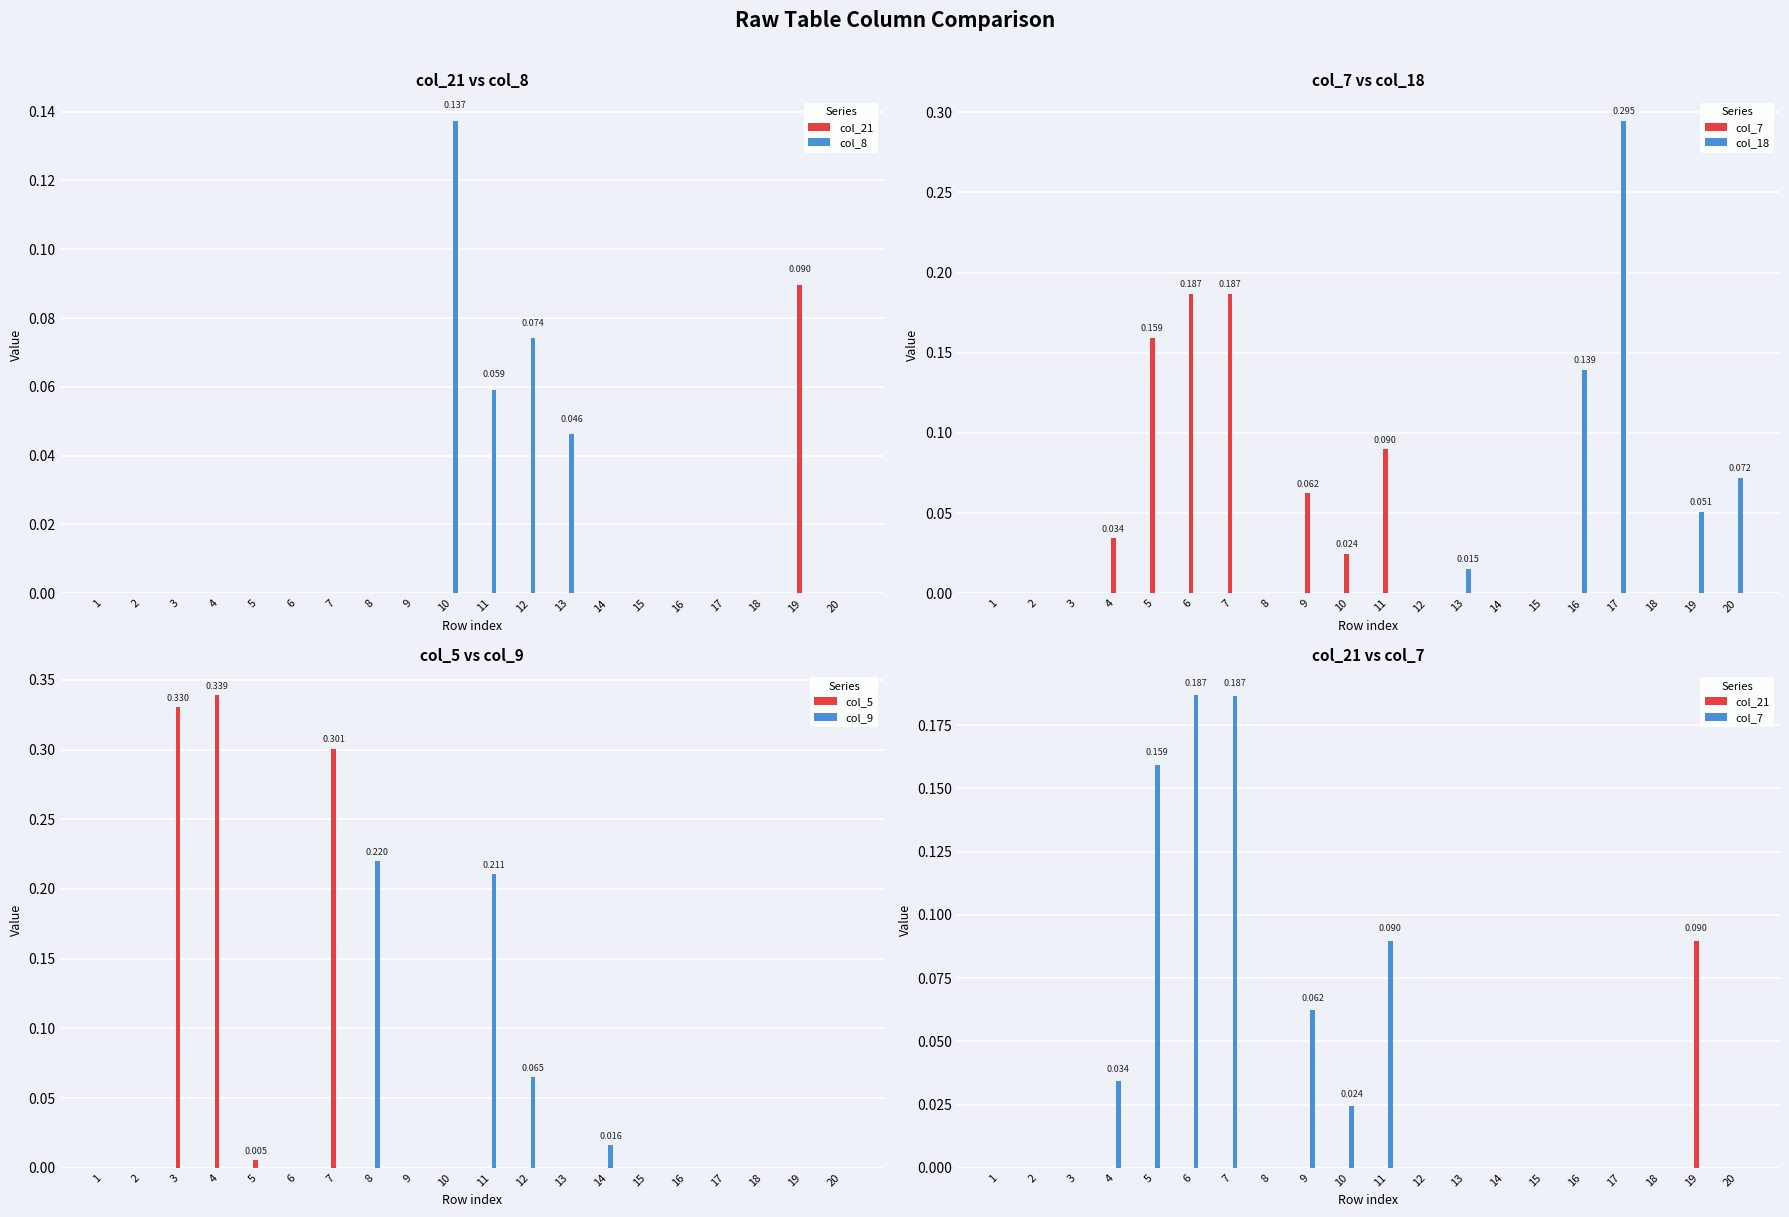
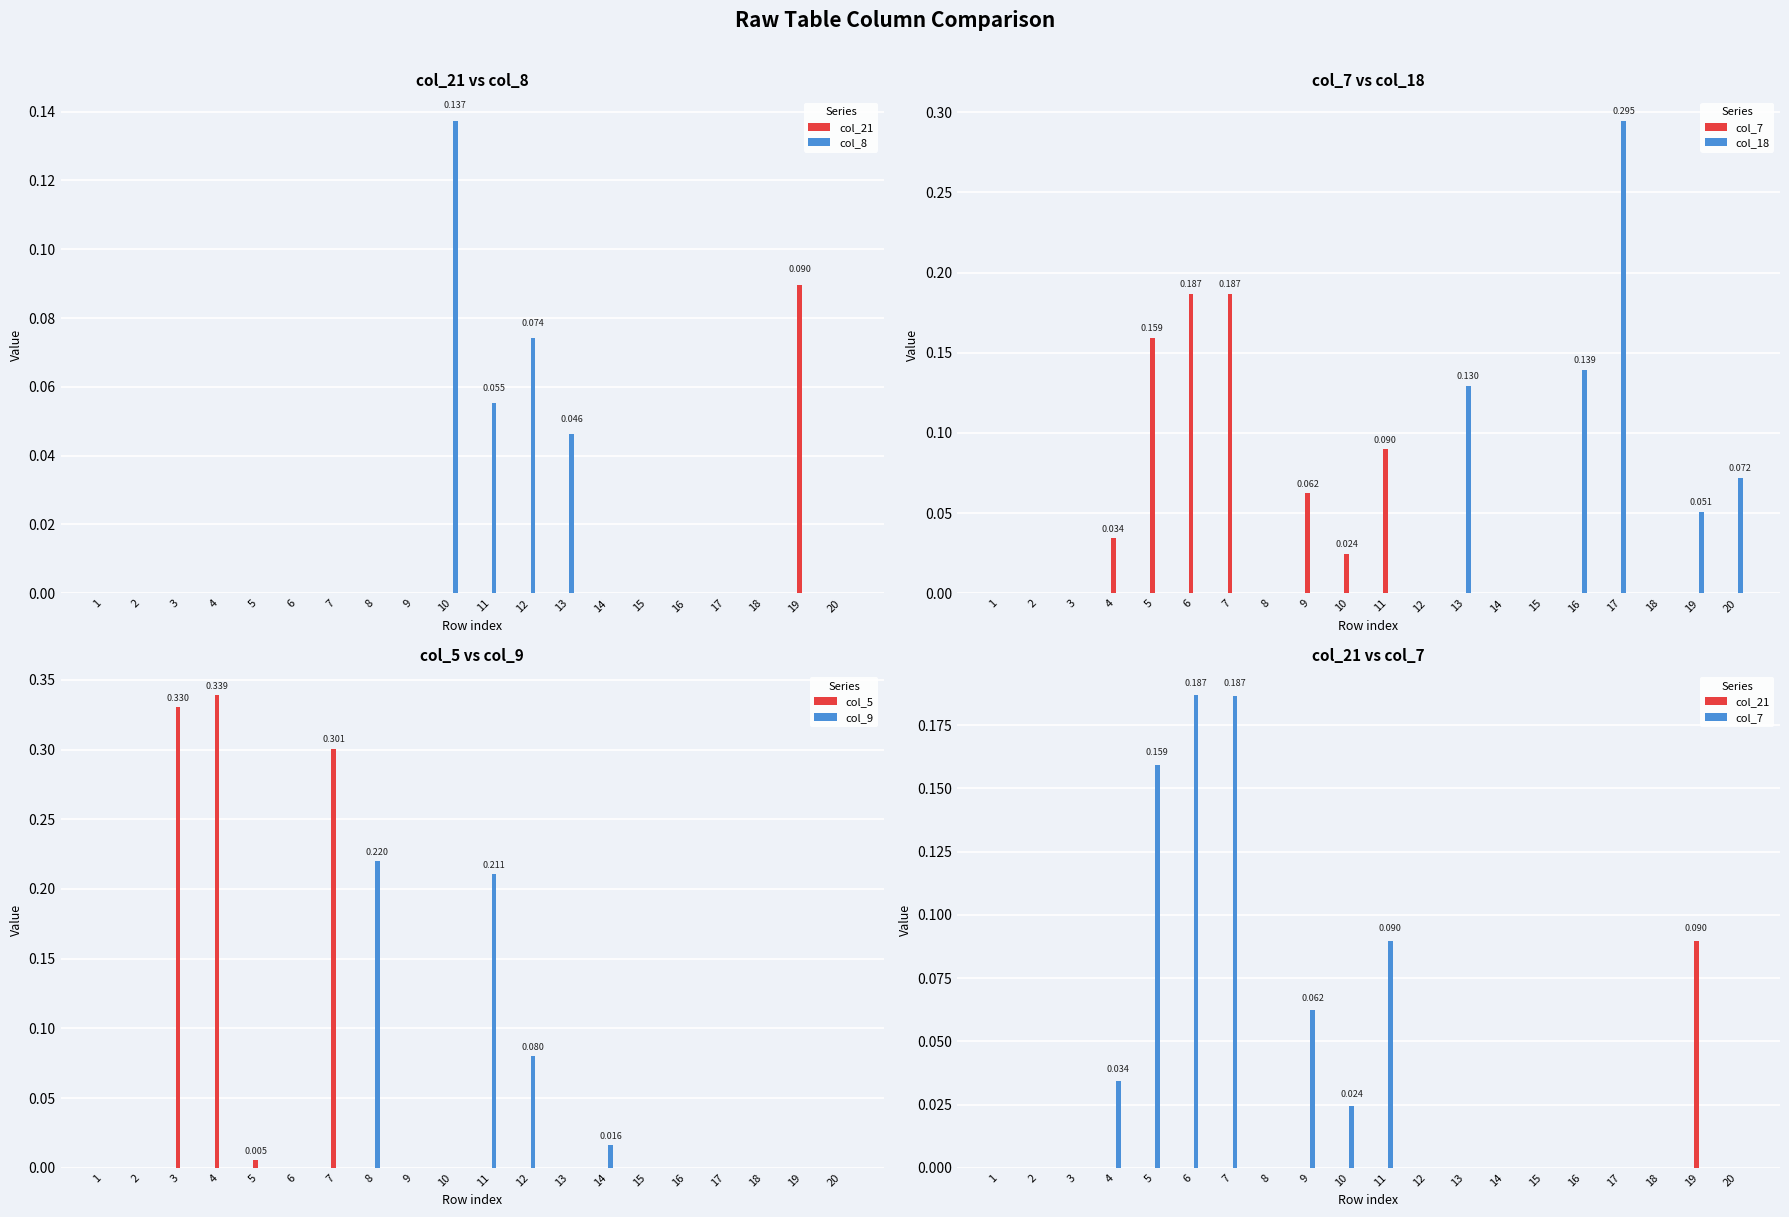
  {
    "col_21 vs col_8": {
      "col_21": {
        "19": 0.090
      },
      "col_8": {
        "10": 0.137,
-       "11": 0.059,
+       "11": 0.055,
        "12": 0.074,
        "13": 0.046
      }
    },
    "col_7 vs col_18": {
      "col_18": {
-       "13": 0.015,
+       "13": 0.130,
        "16": 0.139,
        "17": 0.295,
        "19": 0.051,
        "20": 0.072
      }
    },
    "col_5 vs col_9": {
      "col_5": {
        "3": 0.330,
        "4": 0.339,
        "5": 0.005,
        "7": 0.301
      },
      "col_9": {
        "8": 0.220,
        "11": 0.211,
-       "12": 0.065,
+       "12": 0.080,
        "14": 0.016
      }
    },
    "col_21 vs col_7": {
      "col_21": {
        "19": 0.090
      },
      "col_7": {
        "4": 0.034,
        "5": 0.159,
        "6": 0.187,
        "7": 0.187,
        "9": 0.062,
        "10": 0.024,
        "11": 0.090
      }
    }
  }
